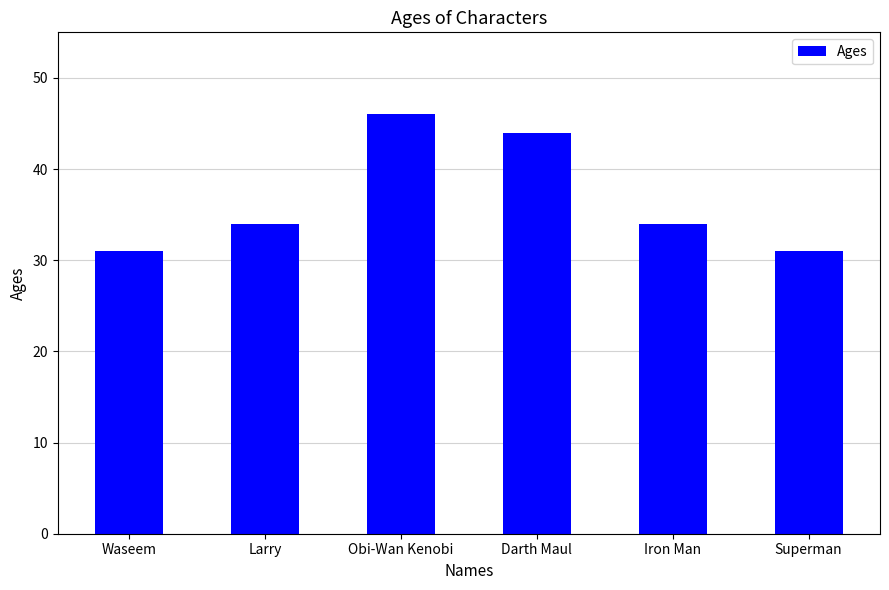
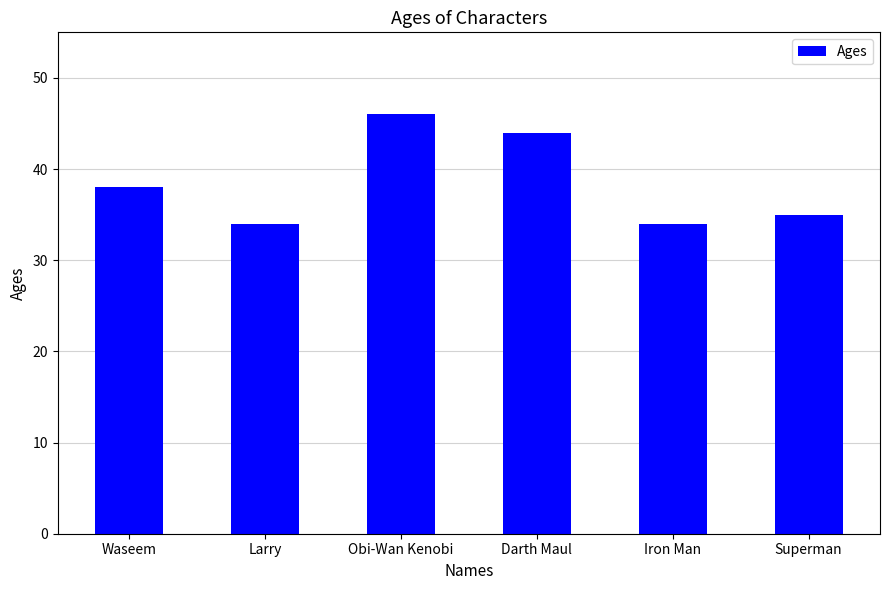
  {
-   "Waseem": 31,
+   "Waseem": 38,
    "Larry": 34,
    "Obi-Wan Kenobi": 46,
    "Darth Maul": 44,
    "Iron Man": 34,
-   "Superman": 31
+   "Superman": 35
  }
